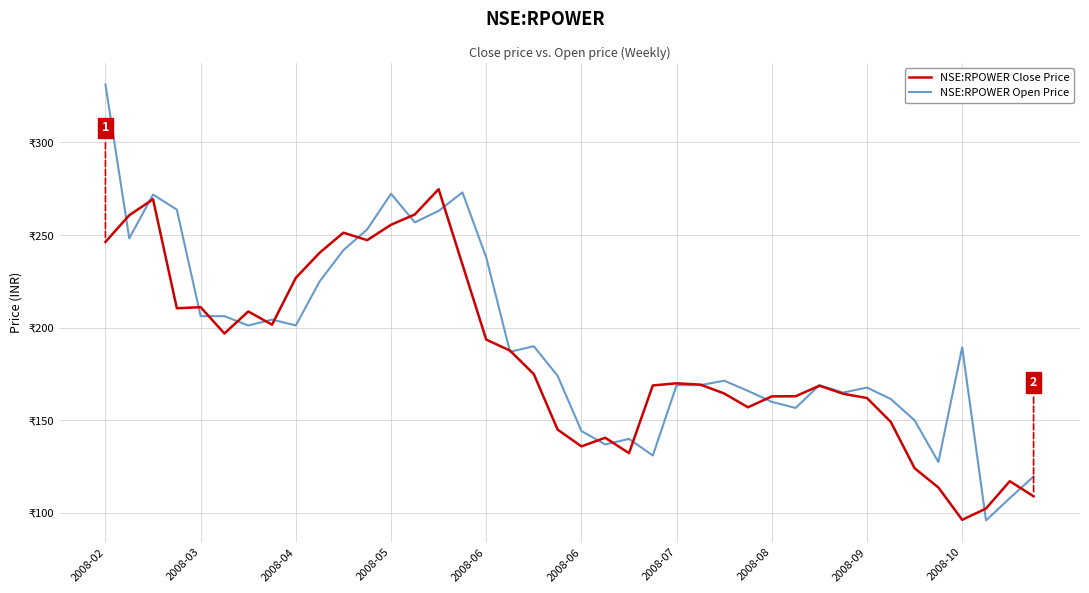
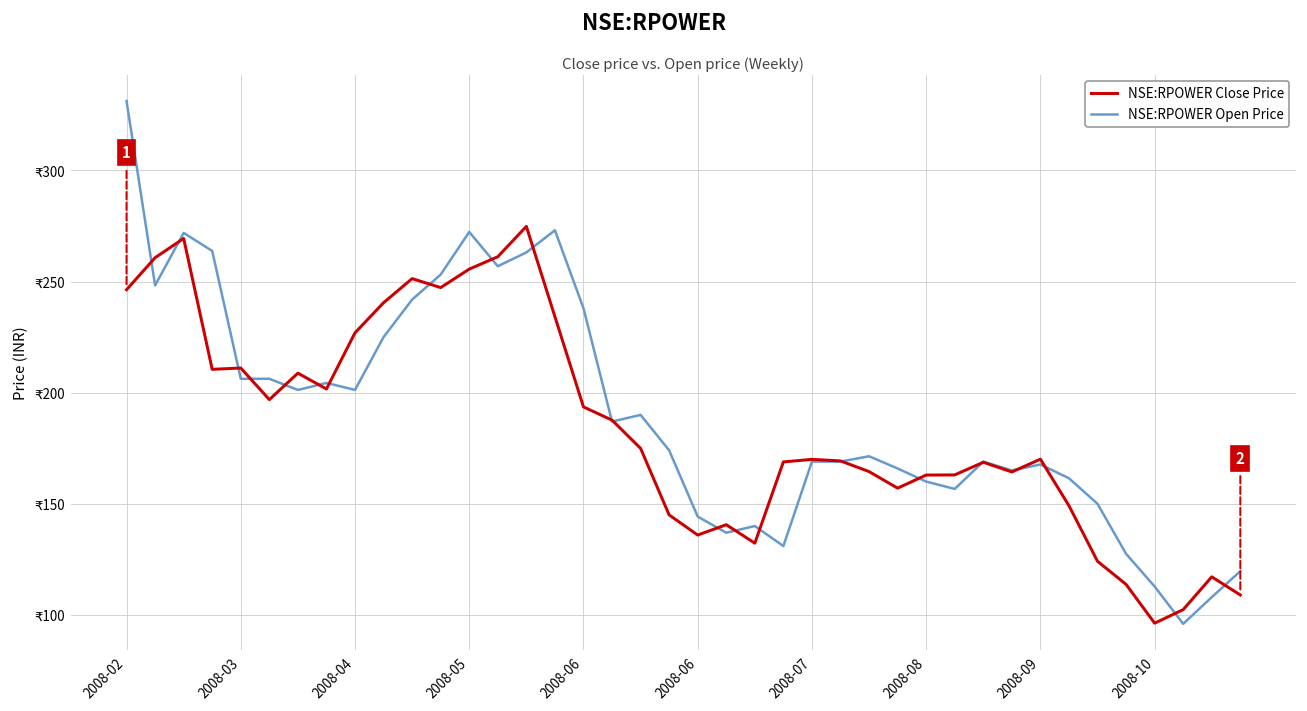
  {
    "NSE:RPOWER Close Price": {
      "2008-02": "₹246",
      "2008-03": "₹211",
      "2008-04": "₹227",
      "2008-05": "₹256",
      "2008-08": "₹163",
-     "2008-09": "₹162",
+     "2008-09": "₹170",
      "2008-10": "₹96"
    },
    "NSE:RPOWER Open Price": {
      "2008-02": "₹331",
      "2008-03": "₹206",
      "2008-04": "₹201",
      "2008-05": "₹272",
      "2008-08": "₹160",
      "2008-09": "₹168",
-     "2008-10": "₹189"
+     "2008-10": "₹113"
    }
  }
